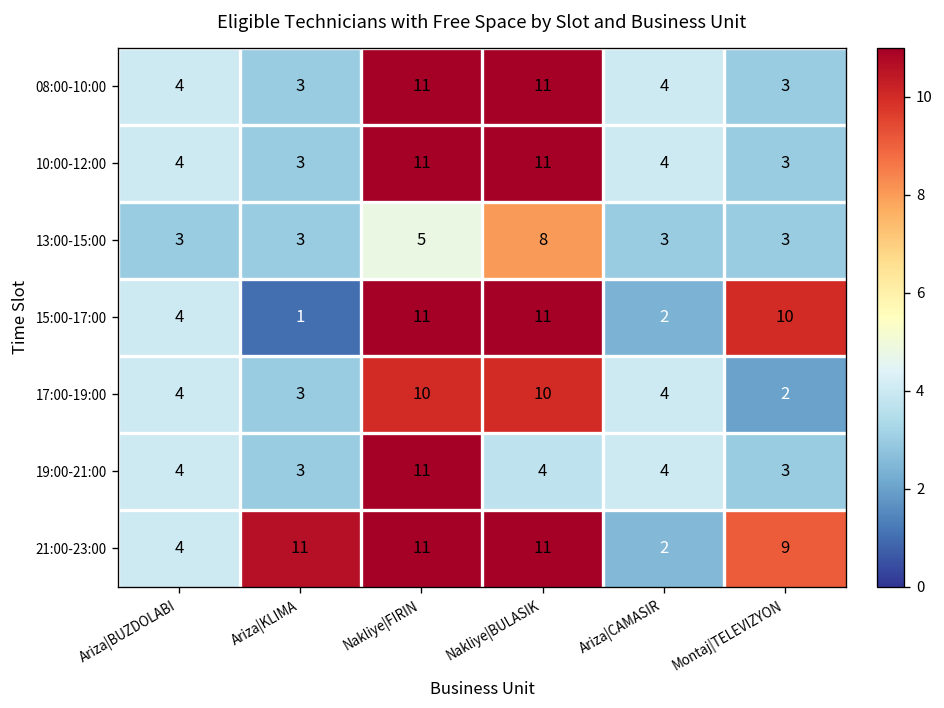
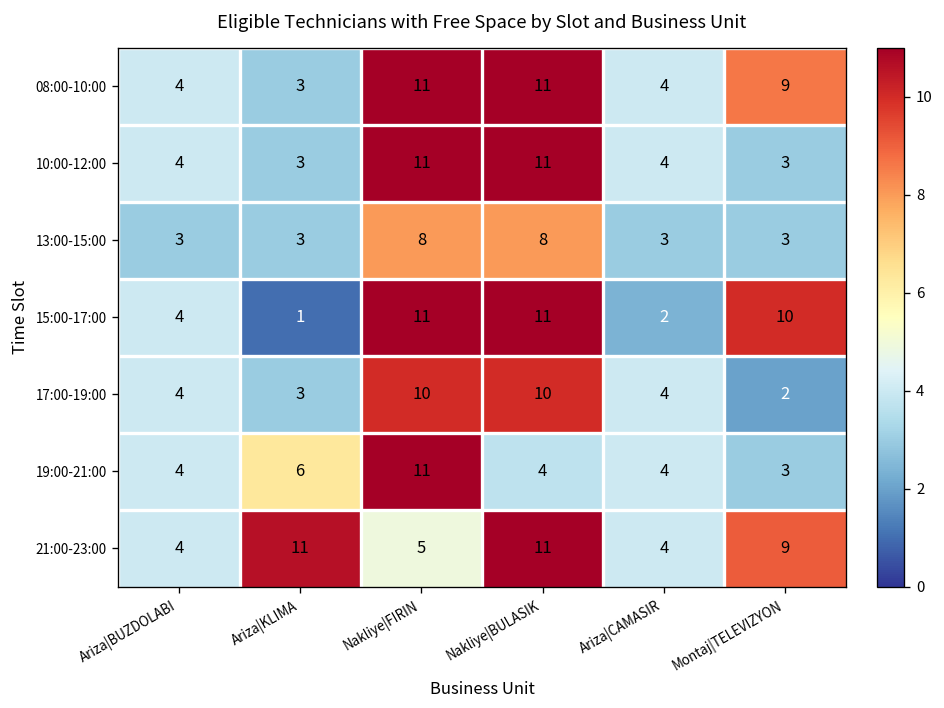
  {
    "08:00-10:00": {
      "Ariza|BUZDOLABI": 4,
      "Ariza|KLIMA": 3,
      "Nakliye|FIRIN": 11,
      "Nakliye|BULASIK": 11,
      "Ariza|CAMASIR": 4,
-     "Montaj|TELEVIZYON": 3
+     "Montaj|TELEVIZYON": 9
    },
    "10:00-12:00": {
      "Ariza|BUZDOLABI": 4,
      "Ariza|KLIMA": 3,
      "Nakliye|FIRIN": 11,
      "Nakliye|BULASIK": 11,
      "Ariza|CAMASIR": 4,
      "Montaj|TELEVIZYON": 3
    },
    "13:00-15:00": {
      "Ariza|BUZDOLABI": 3,
      "Ariza|KLIMA": 3,
-     "Nakliye|FIRIN": 5,
+     "Nakliye|FIRIN": 8,
      "Nakliye|BULASIK": 8,
      "Ariza|CAMASIR": 3,
      "Montaj|TELEVIZYON": 3
    },
    "15:00-17:00": {
      "Ariza|BUZDOLABI": 4,
      "Ariza|KLIMA": 1,
      "Nakliye|FIRIN": 11,
      "Nakliye|BULASIK": 11,
      "Ariza|CAMASIR": 2,
      "Montaj|TELEVIZYON": 10
    },
    "17:00-19:00": {
      "Ariza|BUZDOLABI": 4,
      "Ariza|KLIMA": 3,
      "Nakliye|FIRIN": 10,
      "Nakliye|BULASIK": 10,
      "Ariza|CAMASIR": 4,
      "Montaj|TELEVIZYON": 2
    },
    "19:00-21:00": {
      "Ariza|BUZDOLABI": 4,
-     "Ariza|KLIMA": 3,
+     "Ariza|KLIMA": 6,
      "Nakliye|FIRIN": 11,
      "Nakliye|BULASIK": 4,
      "Ariza|CAMASIR": 4,
      "Montaj|TELEVIZYON": 3
    },
    "21:00-23:00": {
      "Ariza|BUZDOLABI": 4,
      "Ariza|KLIMA": 11,
-     "Nakliye|FIRIN": 11,
+     "Nakliye|FIRIN": 5,
      "Nakliye|BULASIK": 11,
-     "Ariza|CAMASIR": 2,
+     "Ariza|CAMASIR": 4,
      "Montaj|TELEVIZYON": 9
    }
  }
